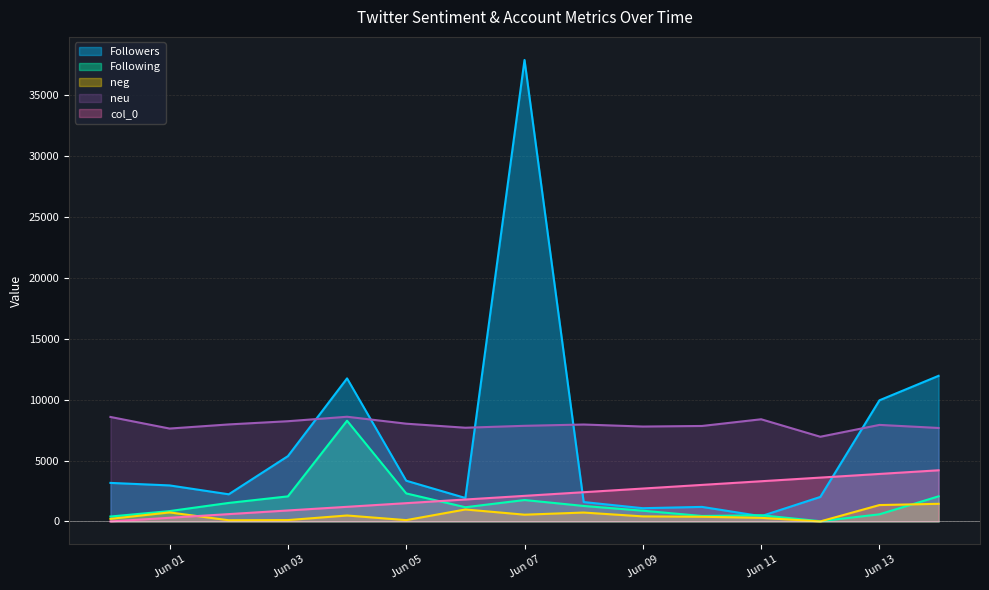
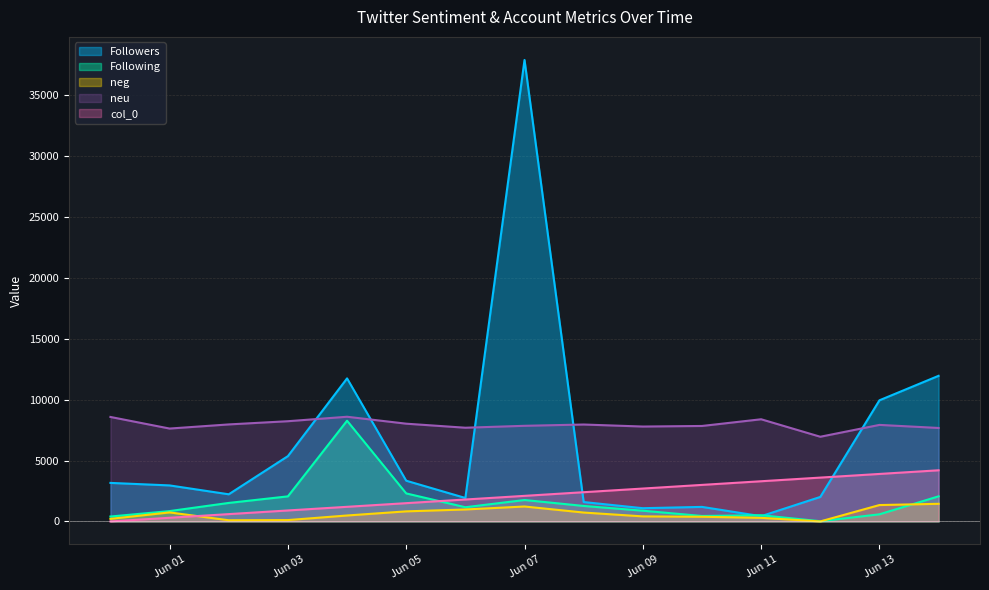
  {
    "neg": {
      "Jun 03": 100,
-     "Jun 05": 100,
-     "Jun 07": 600,
+     "Jun 05": 800,
+     "Jun 07": 1200,
      "Jun 09": 400,
      "Jun 13": 1300
    }
  }
